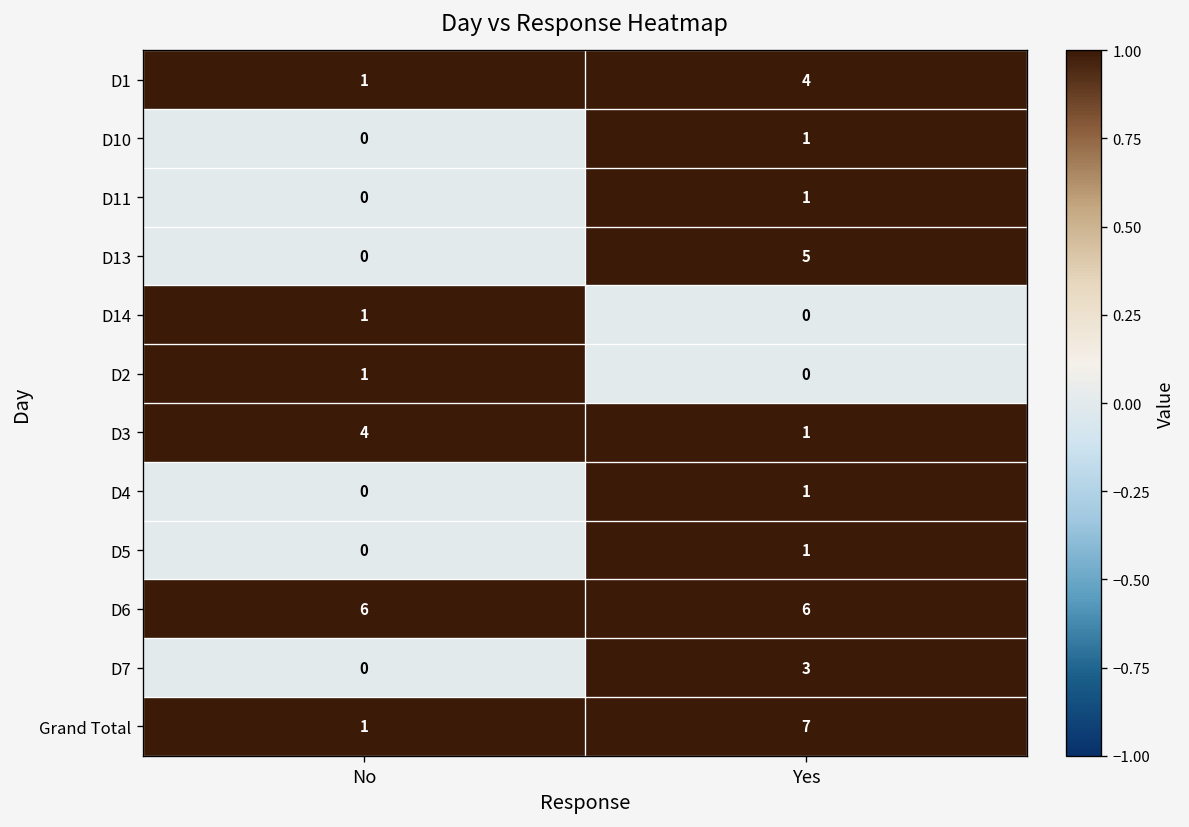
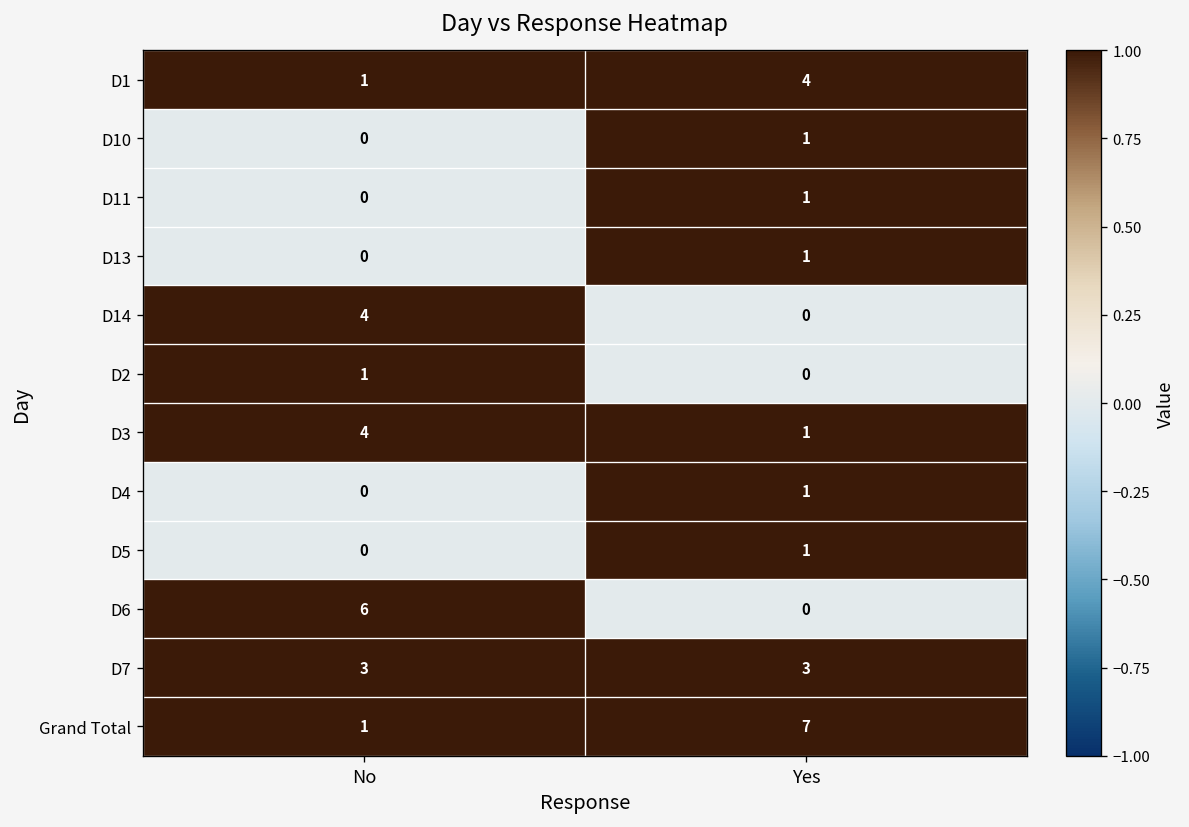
  {
    "D1": {
      "No": 1,
      "Yes": 4
    },
    "D10": {
      "No": 0,
      "Yes": 1
    },
    "D11": {
      "No": 0,
      "Yes": 1
    },
    "D13": {
      "No": 0,
-     "Yes": 5
+     "Yes": 1
    },
    "D14": {
-     "No": 1,
+     "No": 4,
      "Yes": 0
    },
    "D2": {
      "No": 1,
      "Yes": 0
    },
    "D3": {
      "No": 4,
      "Yes": 1
    },
    "D4": {
      "No": 0,
      "Yes": 1
    },
    "D5": {
      "No": 0,
      "Yes": 1
    },
    "D6": {
      "No": 6,
-     "Yes": 6
+     "Yes": 0
    },
    "D7": {
-     "No": 0,
+     "No": 3,
      "Yes": 3
    },
    "Grand Total": {
      "No": 1,
      "Yes": 7
    }
  }
